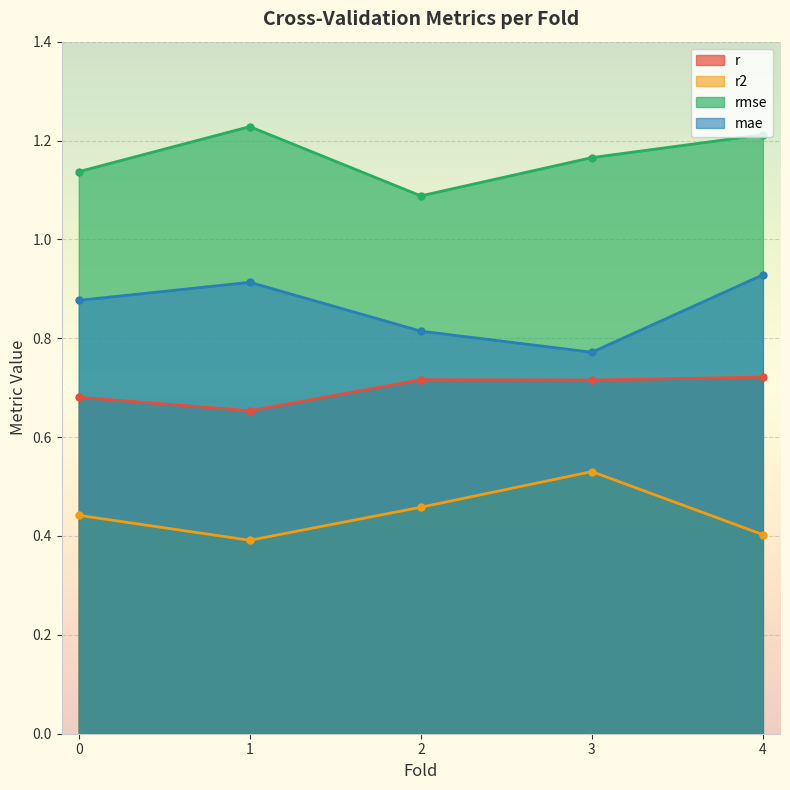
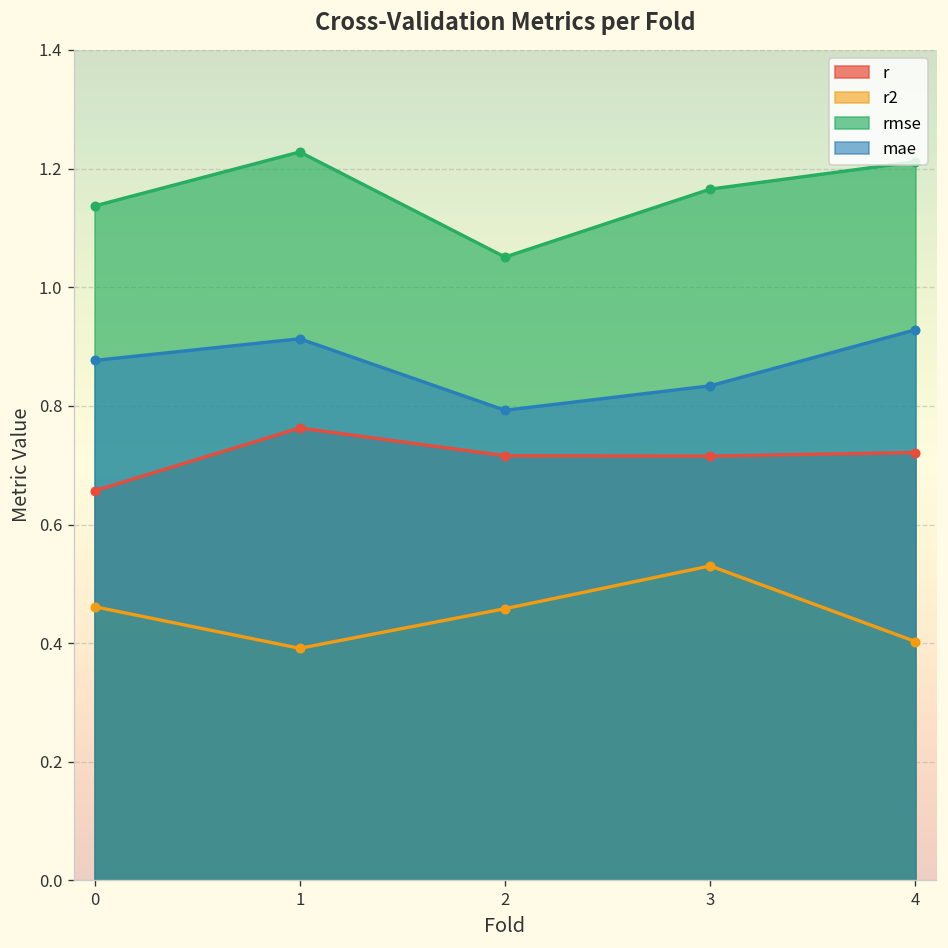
  {
    "r": {
-     "0": 0.68,
-     "1": 0.65,
+     "0": 0.66,
+     "1": 0.76,
      "2": 0.72,
      "3": 0.72,
      "4": 0.72
    },
    "r2": {
-     "0": 0.44,
+     "0": 0.46,
      "1": 0.39,
      "2": 0.46,
      "3": 0.53,
      "4": 0.40
    },
    "rmse": {
      "0": 1.14,
      "1": 1.23,
-     "2": 1.09,
+     "2": 1.05,
      "3": 1.17
    },
    "mae": {
      "0": 0.88,
      "1": 0.91,
-     "2": 0.81,
-     "3": 0.77,
+     "2": 0.79,
+     "3": 0.83,
      "4": 0.93
    }
  }
